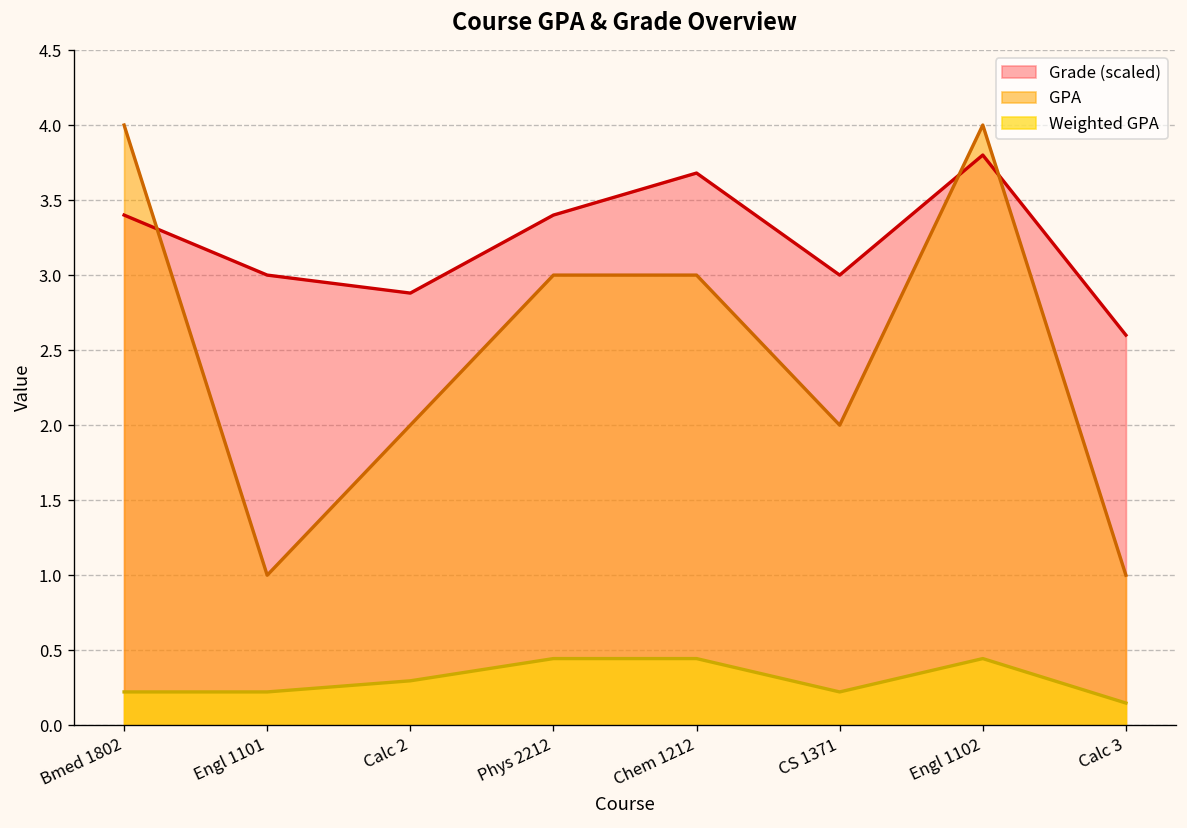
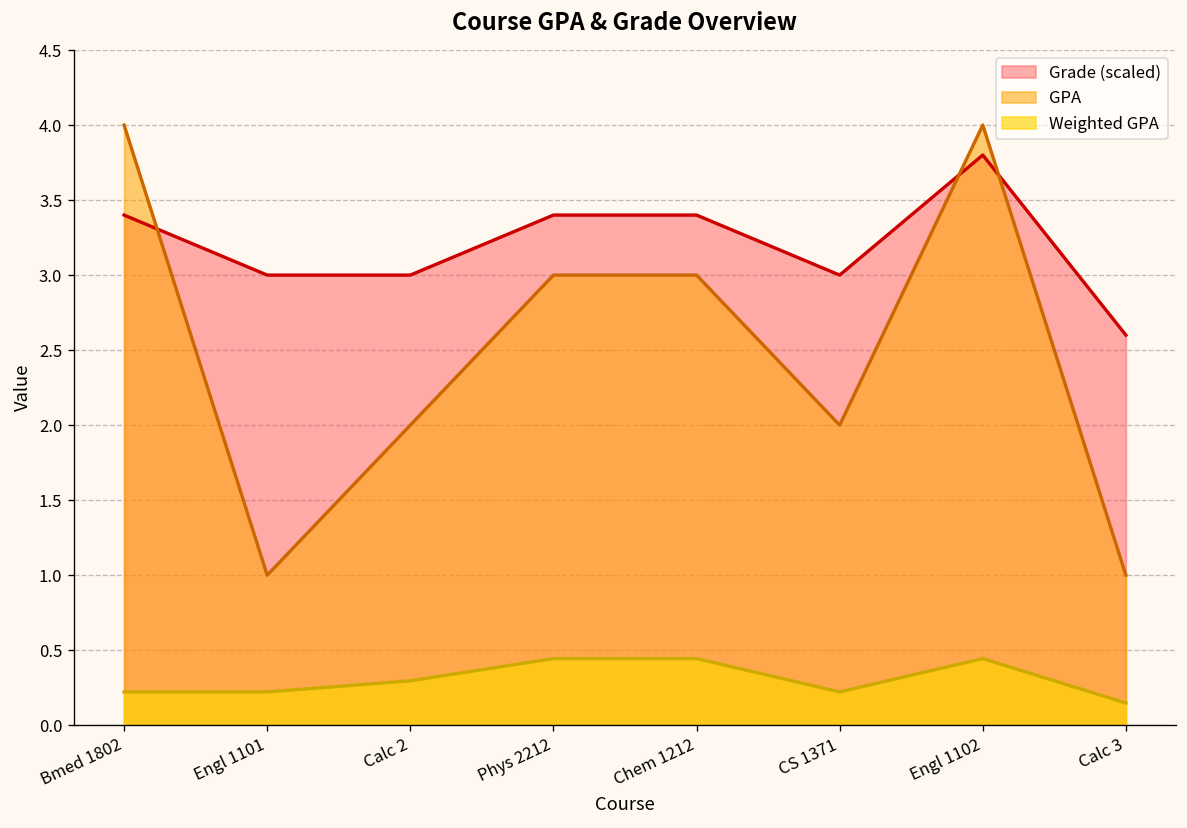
  {
    "Grade (scaled)": {
      "Bmed 1802": 3.40,
      "Engl 1101": 3.00,
-     "Calc 2": 2.88,
+     "Calc 2": 3.00,
      "Phys 2212": 3.40,
-     "Chem 1212": 3.68,
+     "Chem 1212": 3.40,
      "CS 1371": 3.00,
      "Engl 1102": 3.80,
      "Calc 3": 2.60
    }
  }
